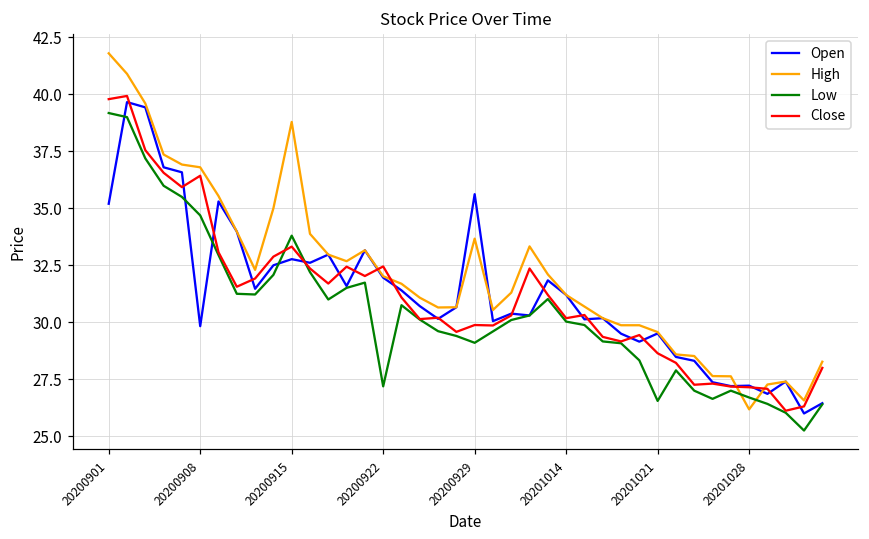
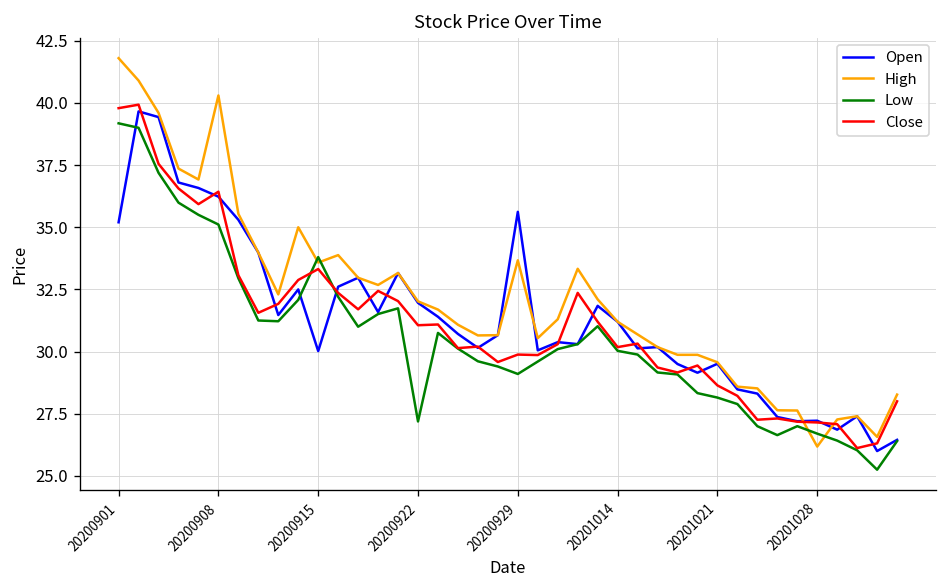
  {
    "Open": {
      "20200901": 35.2,
-     "20200908": 29.8,
-     "20200915": 32.8,
+     "20200908": 36.2,
+     "20200915": 30.0,
      "20200929": 35.6
    },
    "High": {
      "20200901": 41.8,
-     "20200908": 36.8,
-     "20200915": 38.8,
+     "20200908": 40.3,
+     "20200915": 33.6,
      "20200929": 33.7,
      "20201028": 26.2
    },
    "Low": {
      "20200901": 39.2,
-     "20200908": 34.7,
+     "20200908": 35.1,
      "20200915": 33.8,
      "20200922": 27.2,
      "20200929": 29.1,
      "20201014": 30.0,
-     "20201021": 26.6,
+     "20201021": 28.2,
      "20201028": 26.7
    },
    "Close": {
      "20200901": 39.8,
      "20200908": 36.4,
      "20200915": 33.3,
-     "20200922": 32.5,
+     "20200922": 31.1,
      "20200929": 29.9,
      "20201014": 30.2,
      "20201021": 28.6
    }
  }
